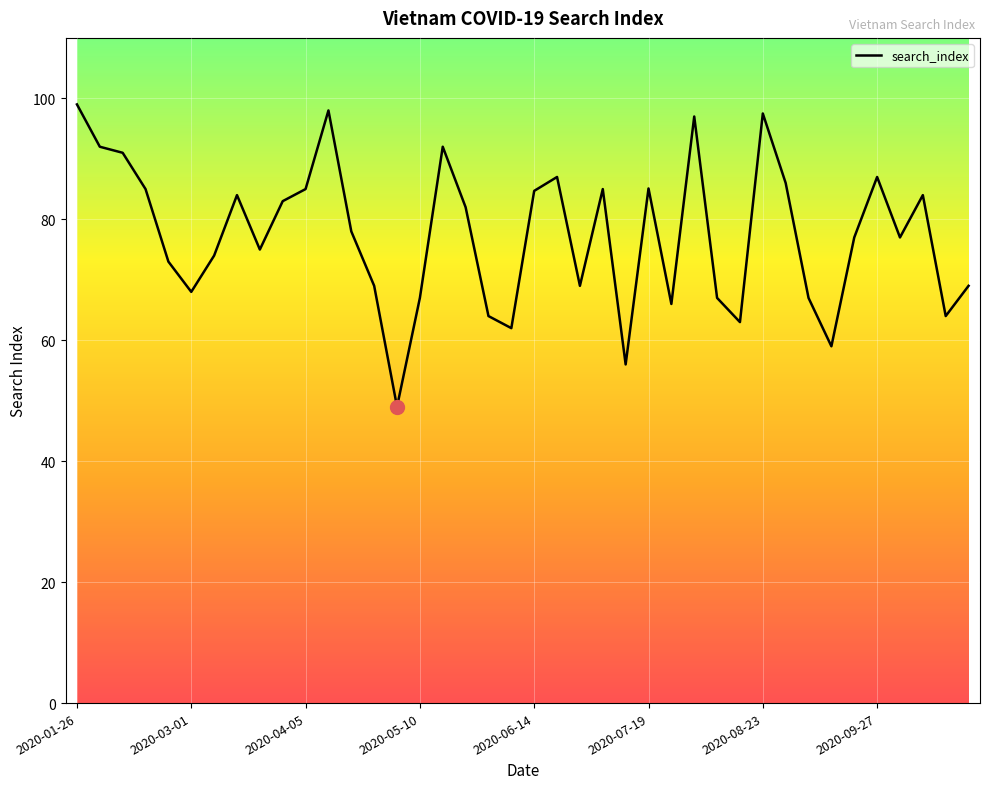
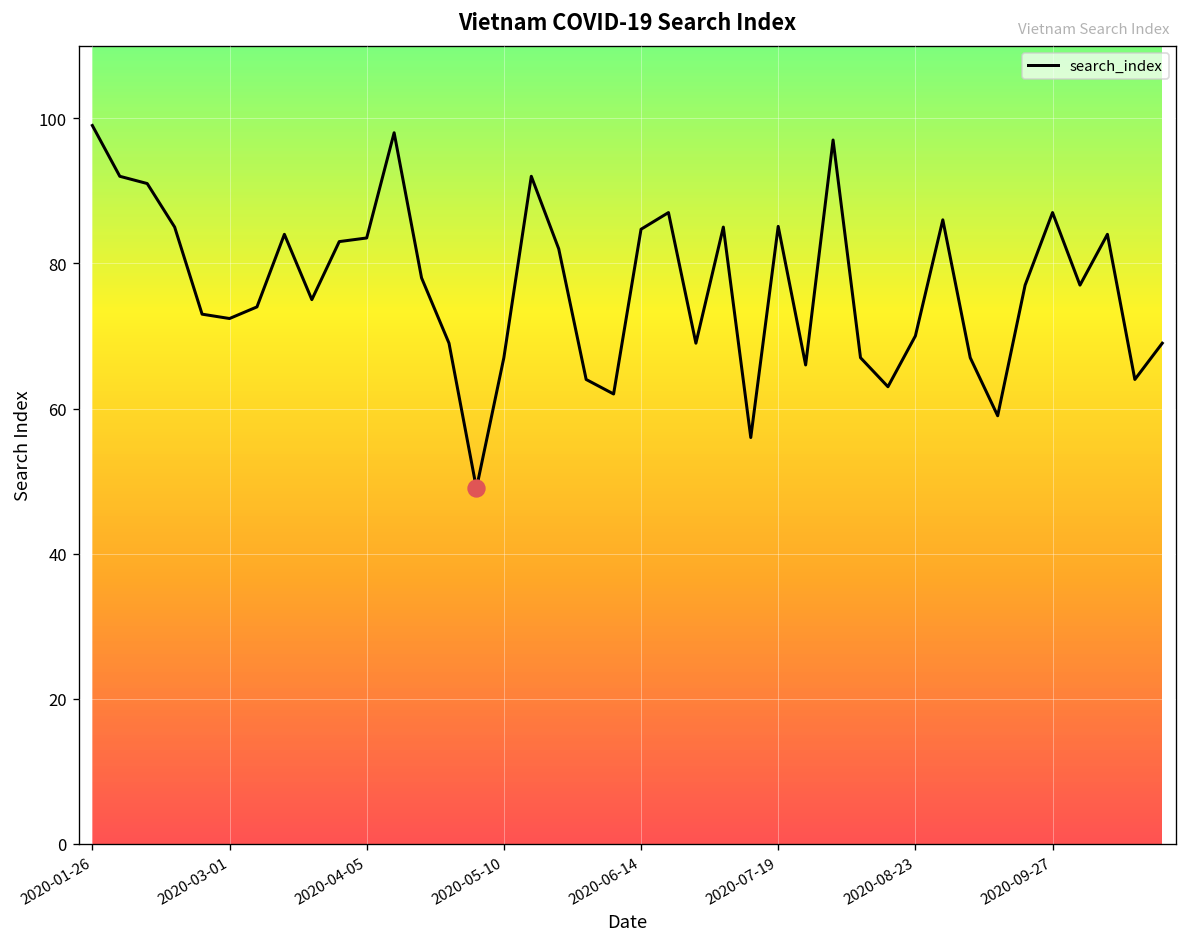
  {
    "search_index": {
      "2020-01-26": 99,
-     "2020-03-01": 68,
-     "2020-04-05": 85,
+     "2020-03-01": 72,
+     "2020-04-05": 84,
      "2020-05-10": 67,
      "2020-06-14": 85,
      "2020-07-19": 85,
-     "2020-08-23": 98,
+     "2020-08-23": 70,
      "2020-09-27": 87
    }
  }
